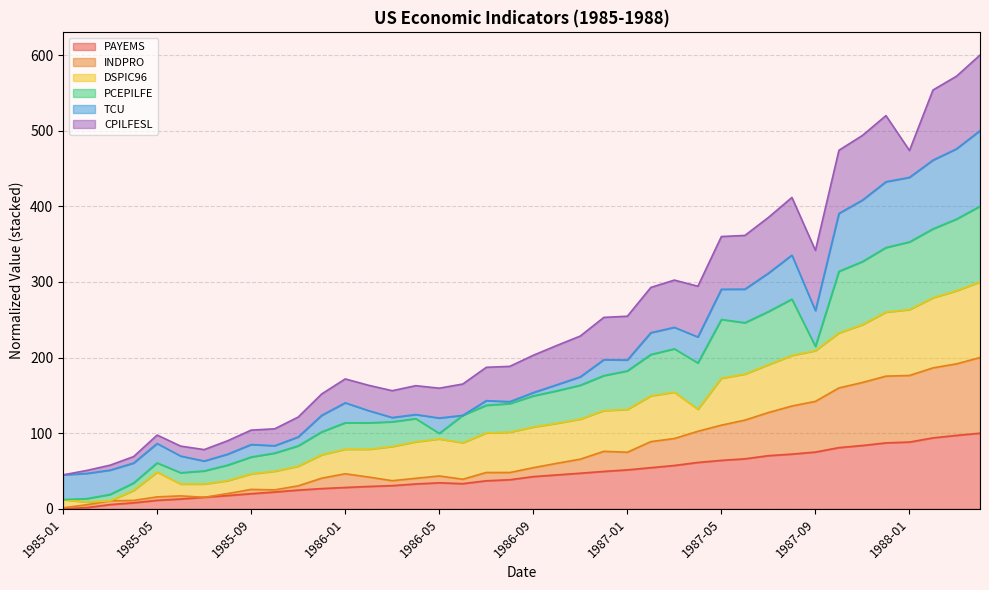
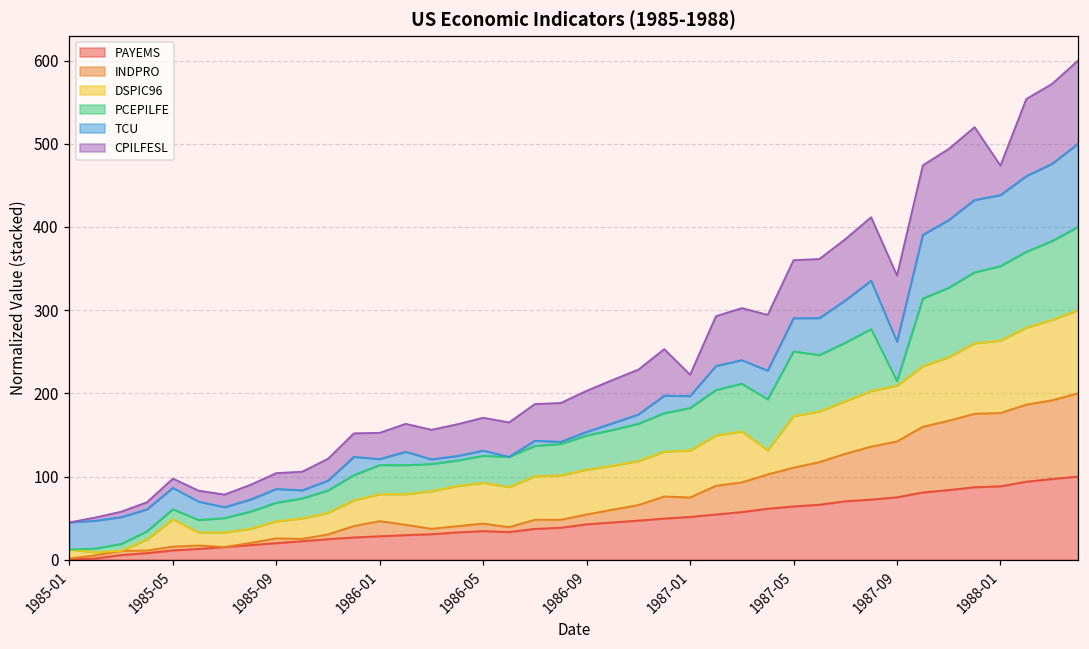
  {
    "PCEPILFE": {
      "1985-05": 10,
      "1985-09": 20,
      "1986-01": 30,
-     "1986-05": 10,
+     "1986-05": 30,
      "1986-09": 40,
      "1987-01": 50,
      "1987-05": 80,
      "1987-09": 10,
      "1988-01": 90
    },
    "TCU": {
      "1985-05": 30,
      "1985-09": 20,
-     "1986-01": 30,
-     "1986-05": 20,
+     "1986-01": 10,
+     "1986-05": 10,
      "1986-09": 0,
      "1987-01": 10,
      "1987-05": 40,
      "1987-09": 50,
      "1988-01": 90
    },
    "CPILFESL": {
      "1985-05": 10,
      "1985-09": 20,
      "1986-01": 30,
      "1986-05": 40,
      "1986-09": 50,
-     "1987-01": 60,
+     "1987-01": 30,
      "1987-05": 70,
      "1987-09": 80,
      "1988-01": 40
    }
  }
